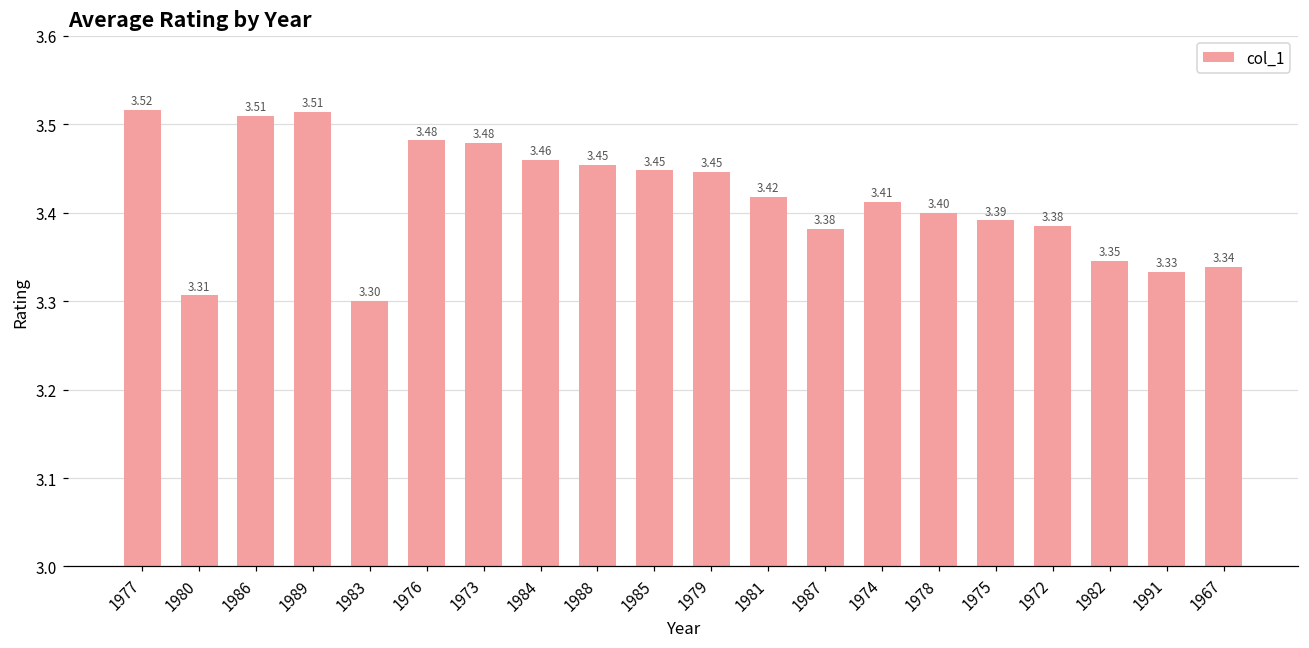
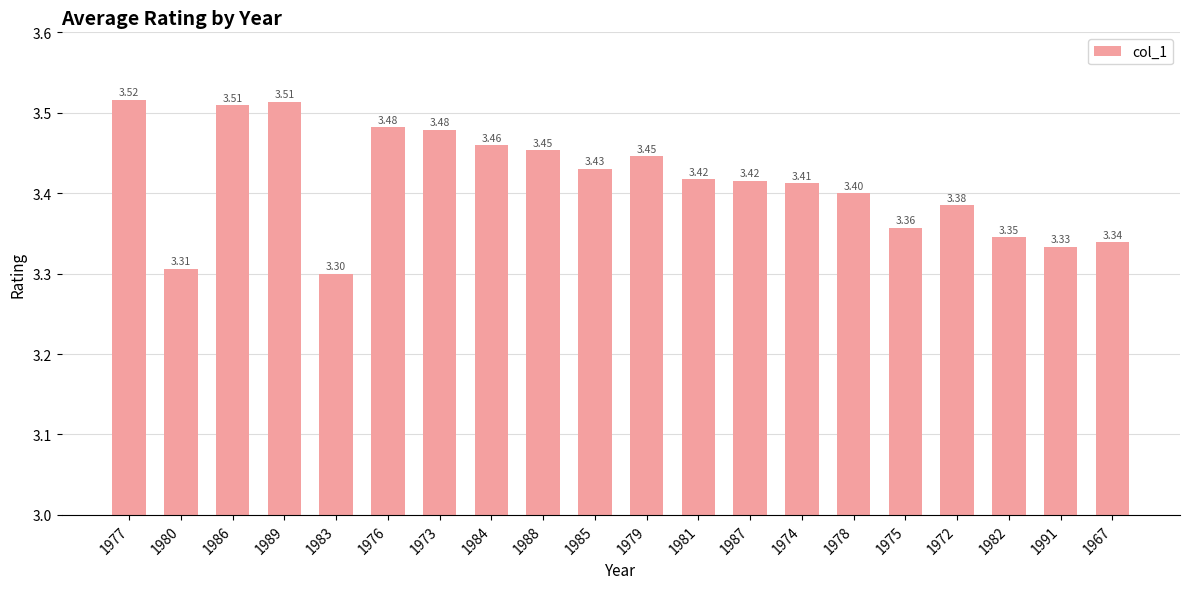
  {
    "1977": 3.52,
    "1980": 3.31,
    "1986": 3.51,
    "1989": 3.51,
    "1983": 3.30,
    "1976": 3.48,
    "1973": 3.48,
    "1984": 3.46,
    "1988": 3.45,
-   "1985": 3.45,
+   "1985": 3.43,
    "1979": 3.45,
    "1981": 3.42,
-   "1987": 3.38,
+   "1987": 3.42,
    "1974": 3.41,
    "1978": 3.40,
-   "1975": 3.39,
+   "1975": 3.36,
    "1972": 3.38,
    "1982": 3.35,
    "1991": 3.33,
    "1967": 3.34
  }
